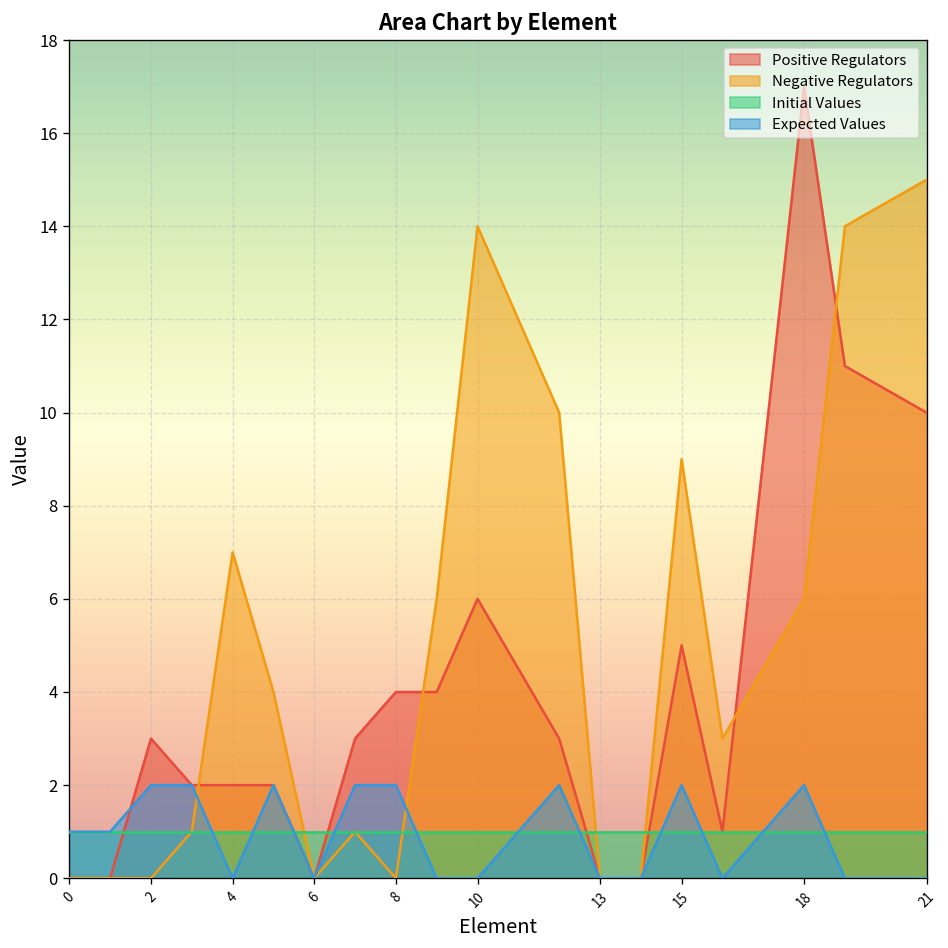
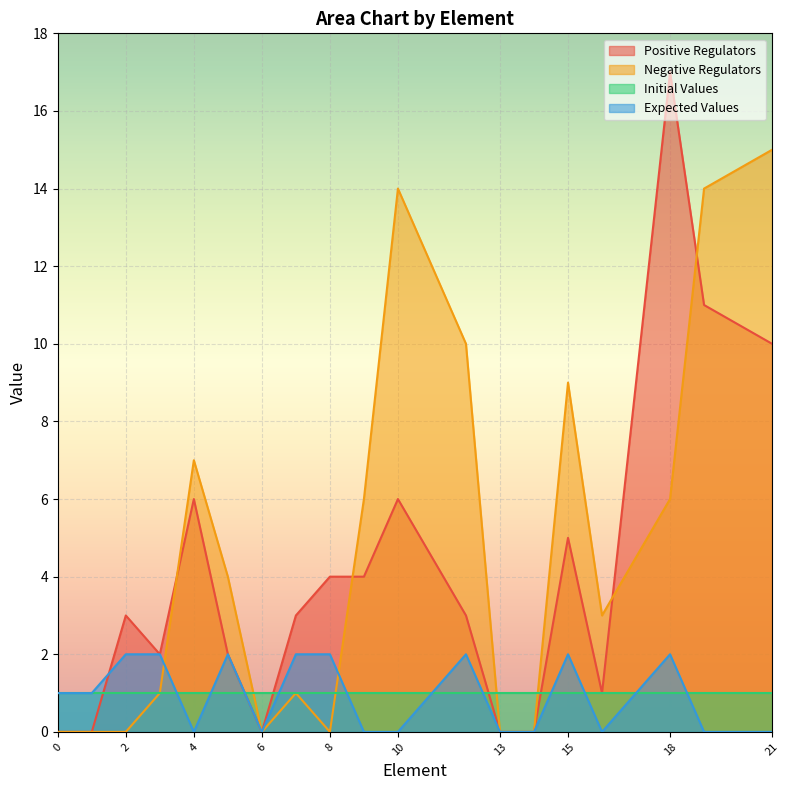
  {
    "Positive Regulators": {
      "2": 3,
-     "4": 2,
+     "4": 6,
      "8": 4,
      "10": 6,
      "15": 5,
      "21": 10
    },
    "Negative Regulators": {
      "2": 0,
      "4": 7,
      "8": 0,
      "10": 14,
      "15": 9,
      "18": 6,
      "21": 15
    },
    "Initial Values": {
      "2": 1,
      "4": 1,
      "6": 1,
      "8": 1,
      "10": 1,
      "13": 1,
      "15": 1,
      "18": 1,
      "21": 1
    },
    "Expected Values": {
      "2": 2,
      "4": 0,
      "8": 2,
      "10": 0,
      "15": 2,
      "18": 2,
      "21": 0
    }
  }
